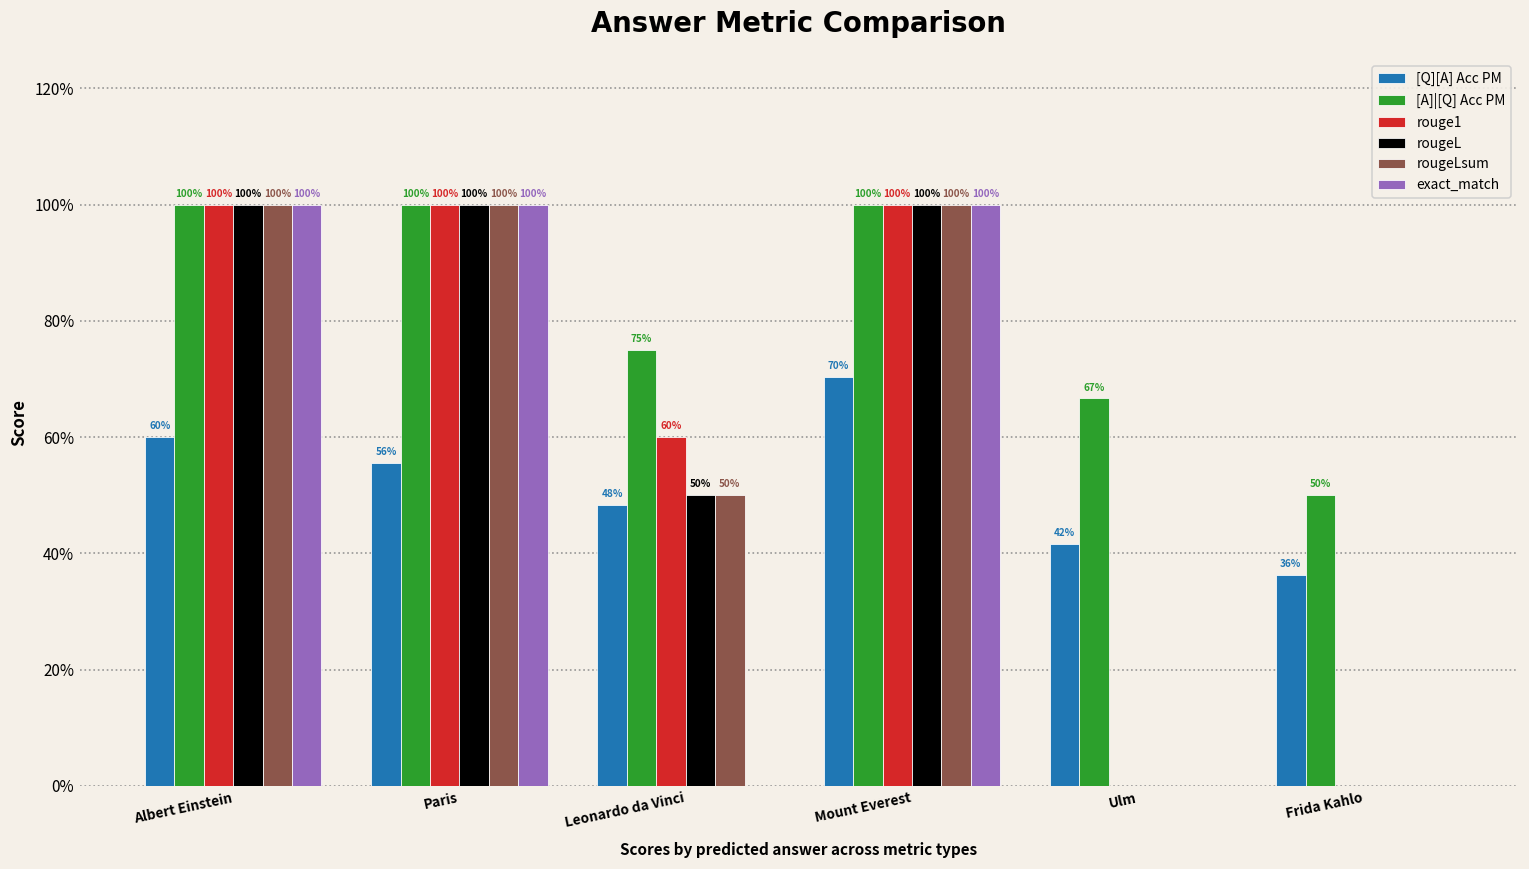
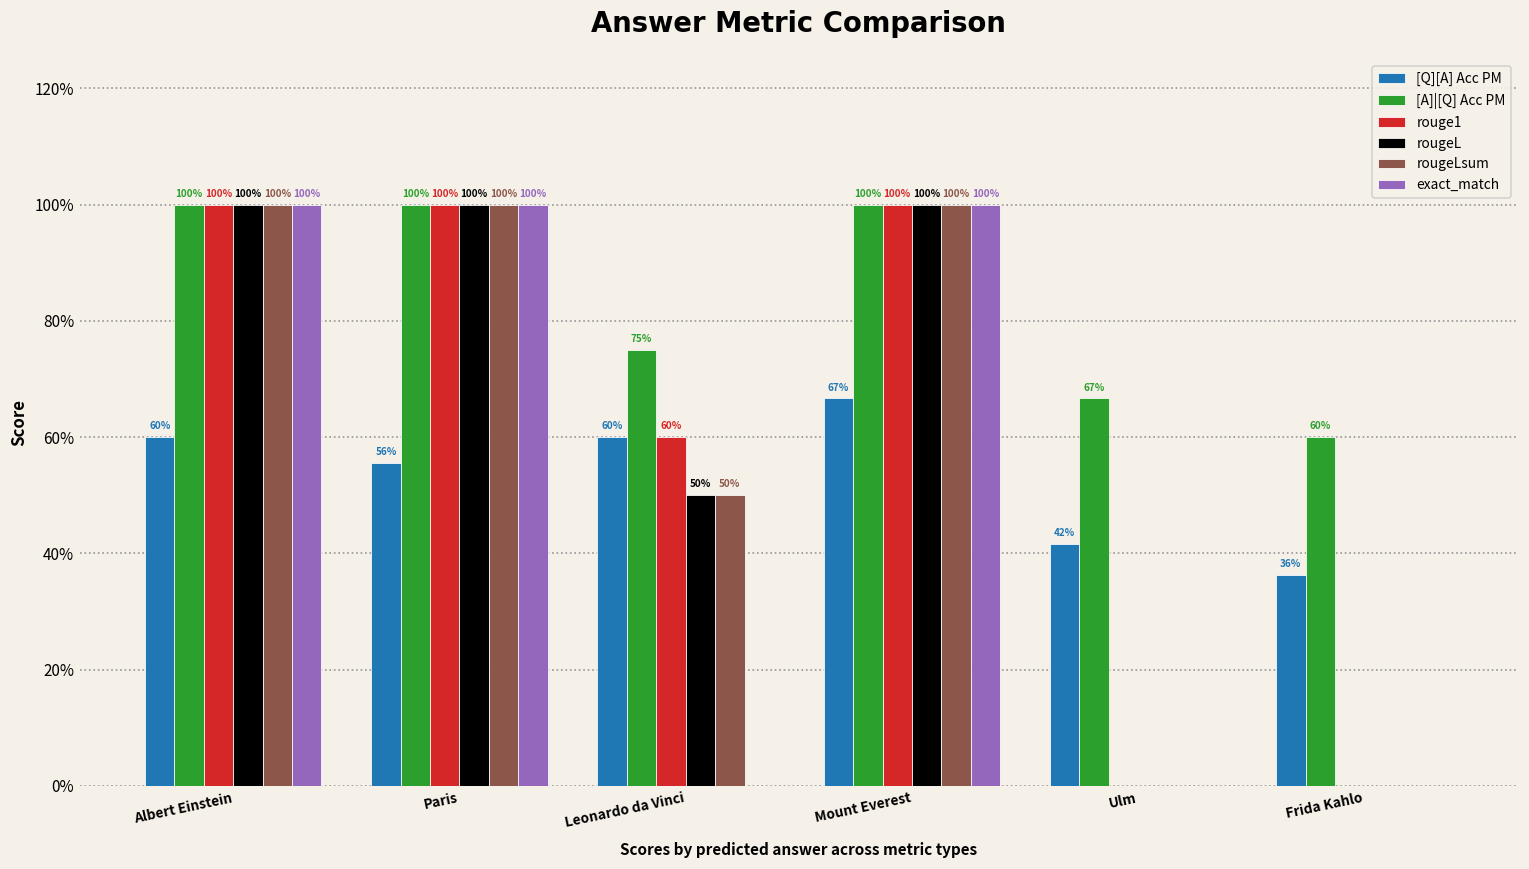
  {
    "[Q][A] Acc PM": {
      "Albert Einstein": "60%",
      "Paris": "56%",
-     "Leonardo da Vinci": "48%",
-     "Mount Everest": "70%",
+     "Leonardo da Vinci": "60%",
+     "Mount Everest": "67%",
      "Ulm": "42%",
      "Frida Kahlo": "36%"
    },
    "[A]|[Q] Acc PM": {
      "Albert Einstein": "100%",
      "Paris": "100%",
      "Leonardo da Vinci": "75%",
      "Mount Everest": "100%",
      "Ulm": "67%",
-     "Frida Kahlo": "50%"
+     "Frida Kahlo": "60%"
    },
    "rouge1": {
      "Albert Einstein": "100%",
      "Paris": "100%",
      "Leonardo da Vinci": "60%",
      "Mount Everest": "100%"
    },
    "rougeL": {
      "Albert Einstein": "100%",
      "Paris": "100%",
      "Leonardo da Vinci": "50%",
      "Mount Everest": "100%"
    },
    "rougeLsum": {
      "Albert Einstein": "100%",
      "Paris": "100%",
      "Leonardo da Vinci": "50%",
      "Mount Everest": "100%"
    },
    "exact_match": {
      "Albert Einstein": "100%",
      "Paris": "100%",
      "Mount Everest": "100%"
    }
  }
